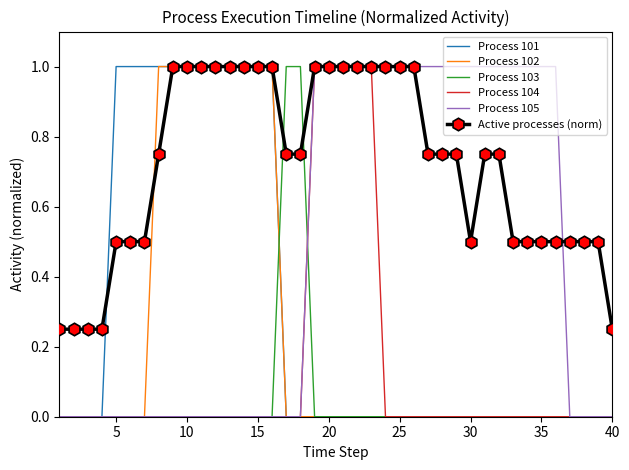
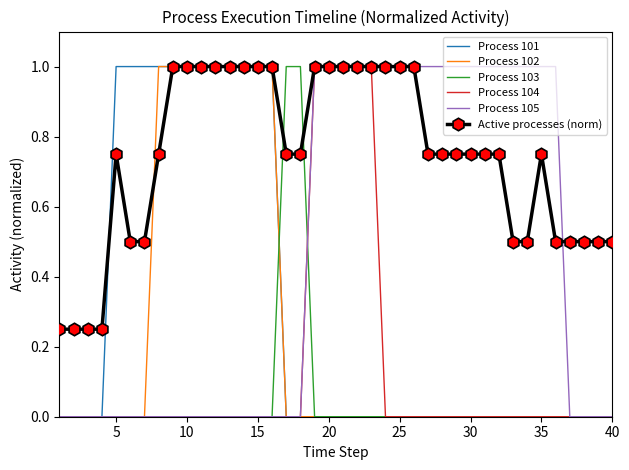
  {
    "Process 101": {
      "5": 1.00
    },
    "Active processes (norm)": {
-     "5": 0.50,
-     "30": 0.50,
-     "35": 0.50,
-     "40": 0.25
+     "5": 0.75,
+     "30": 0.75,
+     "35": 0.75,
+     "40": 0.50
    }
  }
